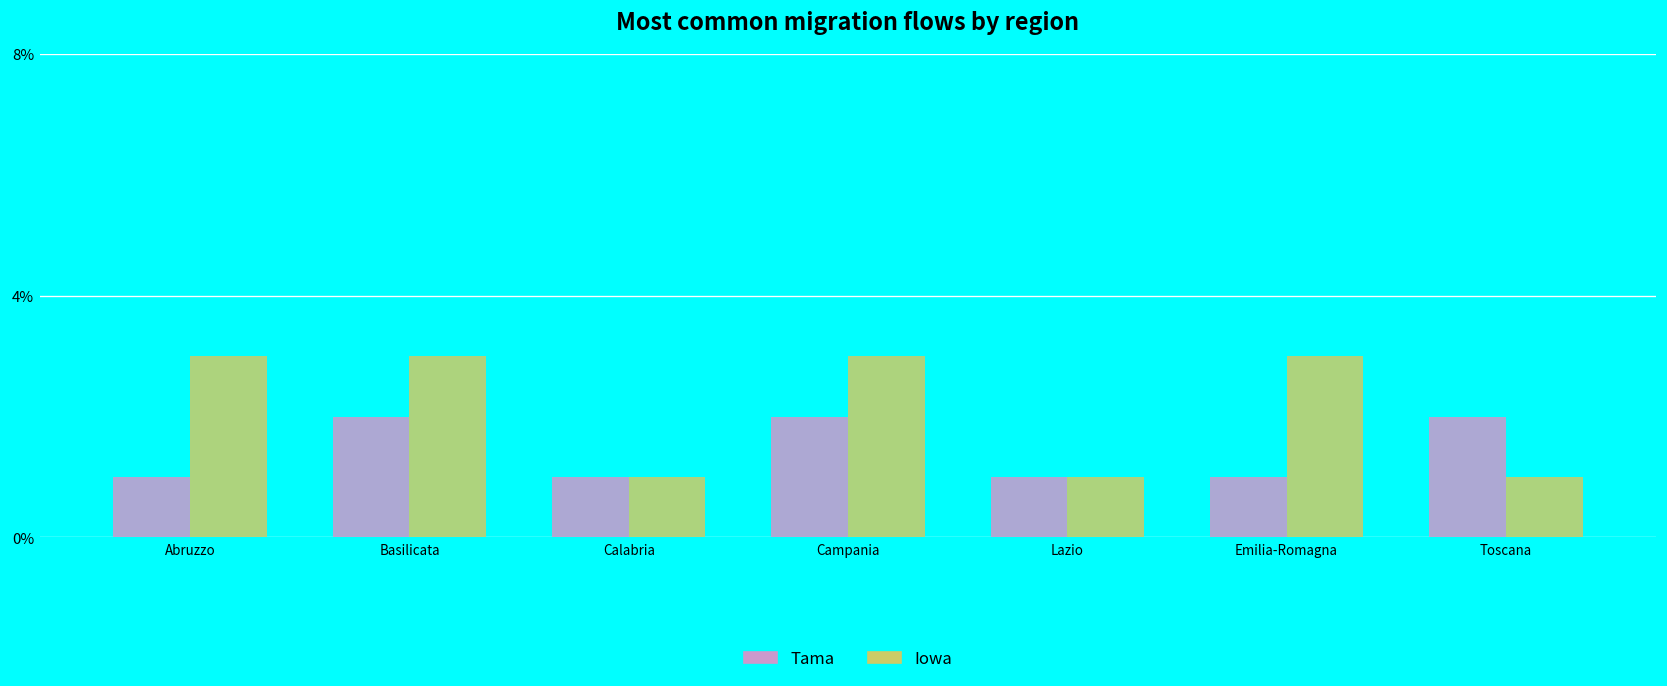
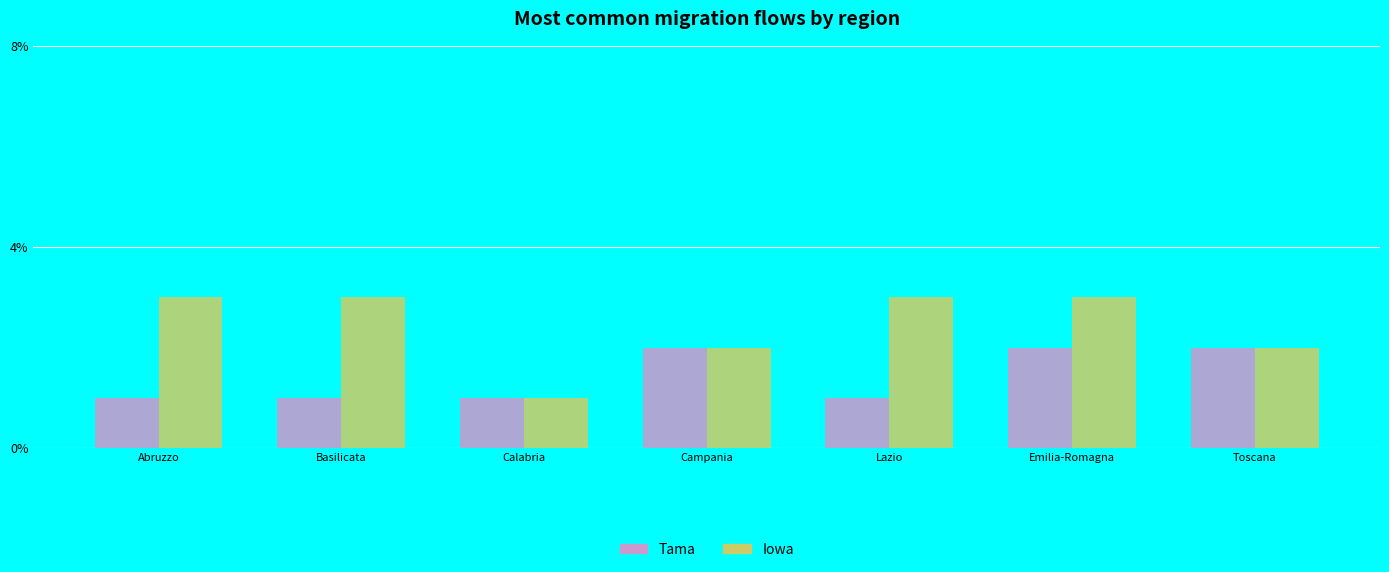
  {
    "Tama": {
      "Abruzzo": "1%",
-     "Basilicata": "2%",
+     "Basilicata": "1%",
      "Calabria": "1%",
      "Campania": "2%",
      "Lazio": "1%",
-     "Emilia-Romagna": "1%",
+     "Emilia-Romagna": "2%",
      "Toscana": "2%"
    },
    "Iowa": {
      "Abruzzo": "3%",
      "Basilicata": "3%",
      "Calabria": "1%",
-     "Campania": "3%",
-     "Lazio": "1%",
+     "Campania": "2%",
+     "Lazio": "3%",
      "Emilia-Romagna": "3%",
-     "Toscana": "1%"
+     "Toscana": "2%"
    }
  }
